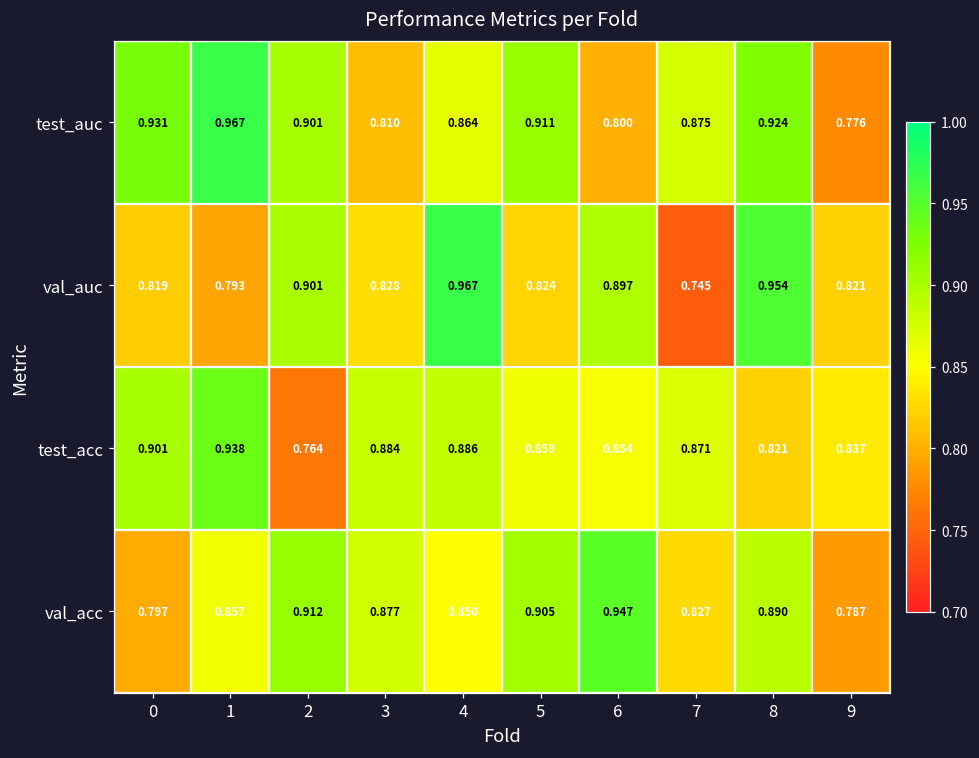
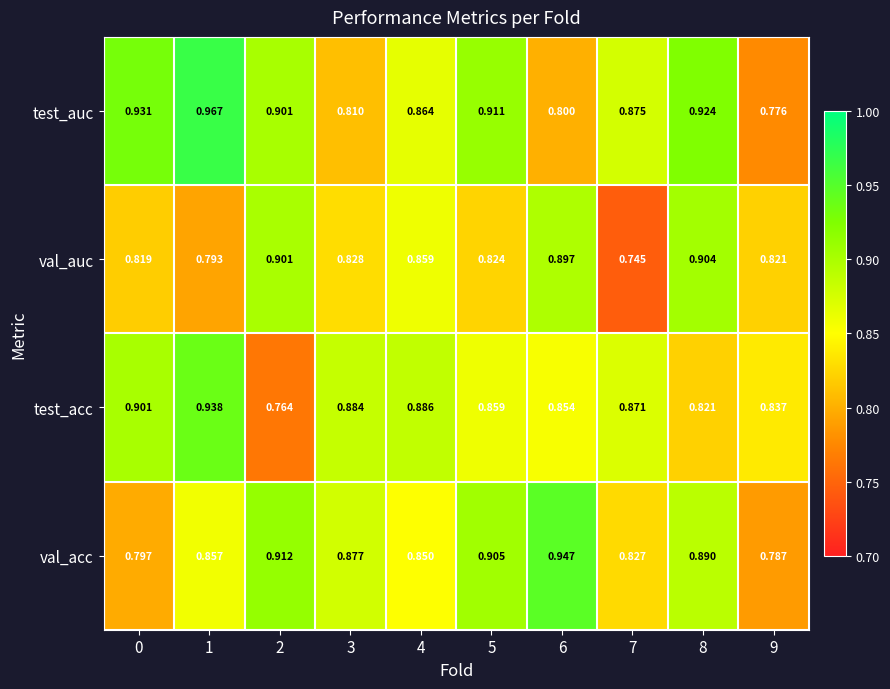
  {
    "test_auc": {
      "0": 0.931,
      "1": 0.967,
      "2": 0.901,
      "3": 0.810,
      "4": 0.864,
      "5": 0.911,
      "6": 0.800,
      "7": 0.875,
      "8": 0.924,
      "9": 0.776
    },
    "val_auc": {
      "0": 0.819,
      "1": 0.793,
      "2": 0.901,
      "3": 0.828,
-     "4": 0.967,
+     "4": 0.859,
      "5": 0.824,
      "6": 0.897,
      "7": 0.745,
-     "8": 0.954,
+     "8": 0.904,
      "9": 0.821
    },
    "test_acc": {
      "0": 0.901,
      "1": 0.938,
      "2": 0.764,
      "3": 0.884,
      "4": 0.886,
      "5": 0.859,
      "6": 0.854,
      "7": 0.871,
      "8": 0.821,
      "9": 0.837
    },
    "val_acc": {
      "0": 0.797,
      "1": 0.857,
      "2": 0.912,
      "3": 0.877,
      "4": 0.850,
      "5": 0.905,
      "6": 0.947,
      "7": 0.827,
      "8": 0.890,
      "9": 0.787
    }
  }
